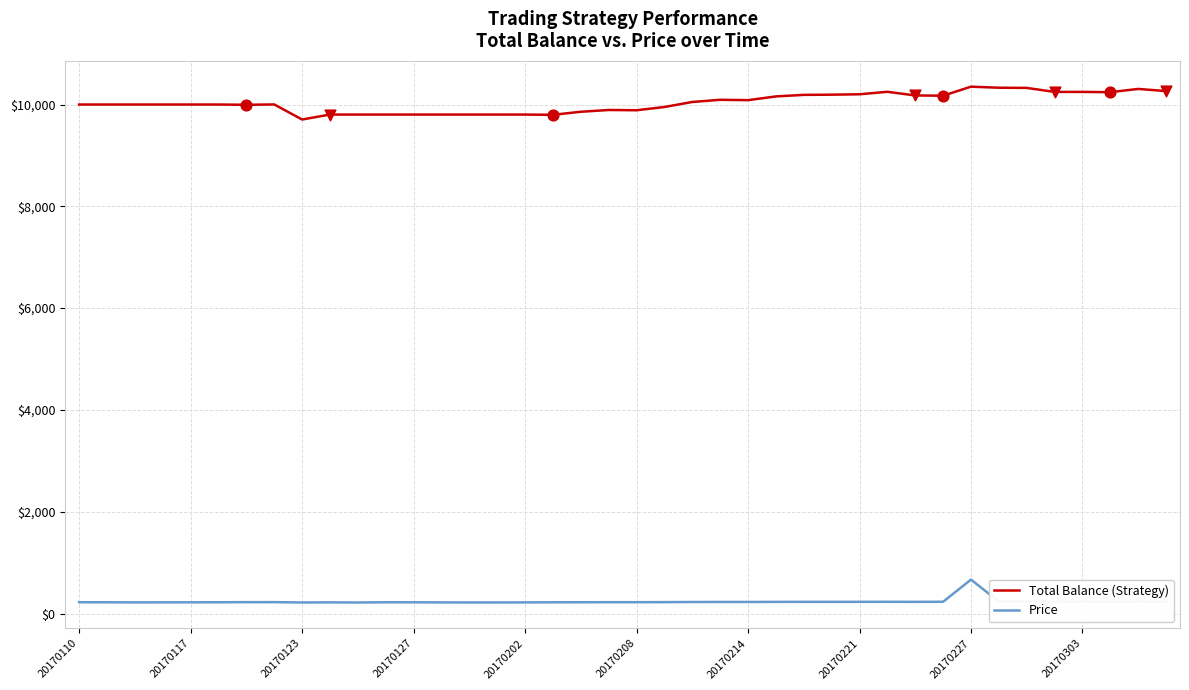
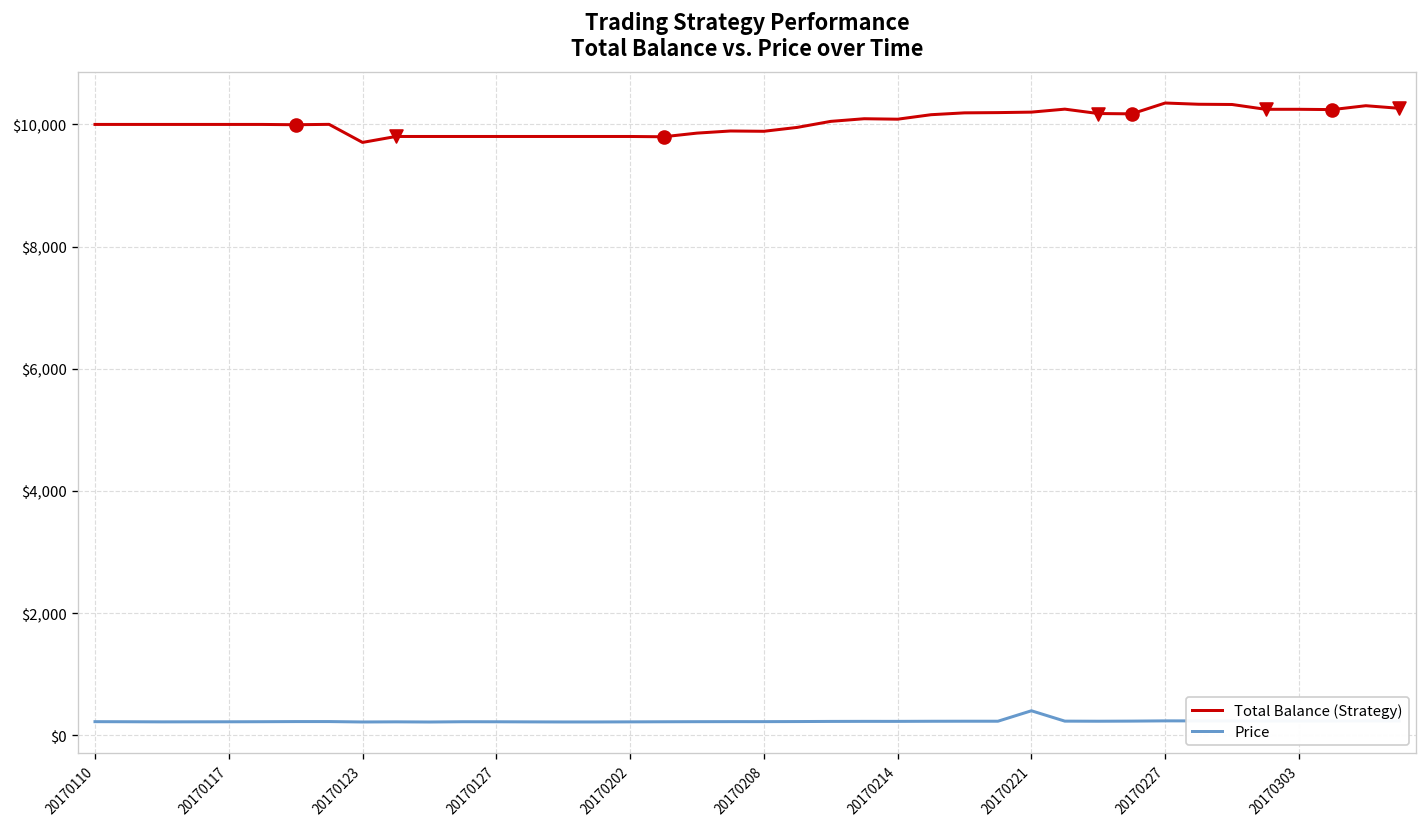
  {
    "Price": {
      "20170110": "$200",
      "20170117": "$200",
      "20170123": "$200",
      "20170127": "$200",
      "20170202": "$200",
      "20170208": "$200",
      "20170214": "$200",
-     "20170221": "$200",
-     "20170227": "$700"
+     "20170221": "$400",
+     "20170227": "$200"
    }
  }
